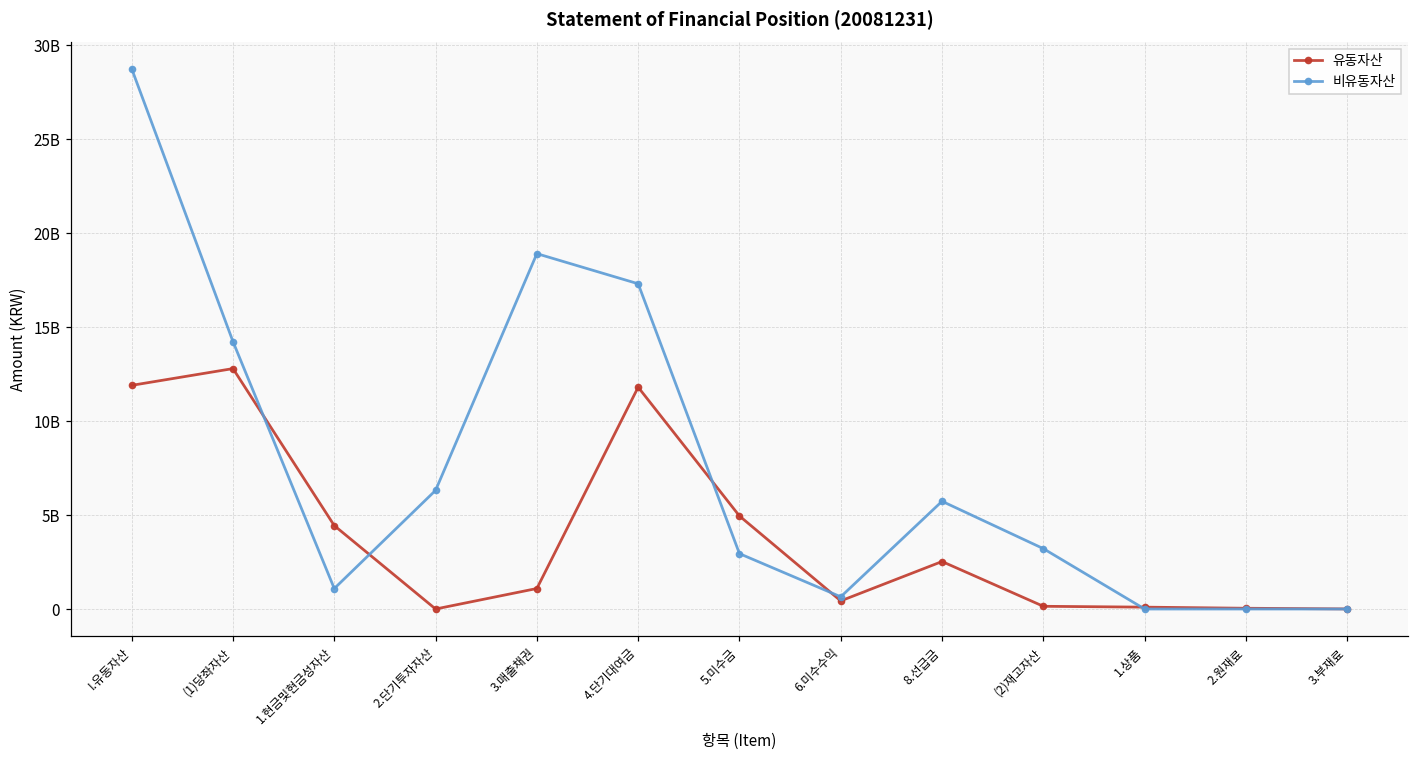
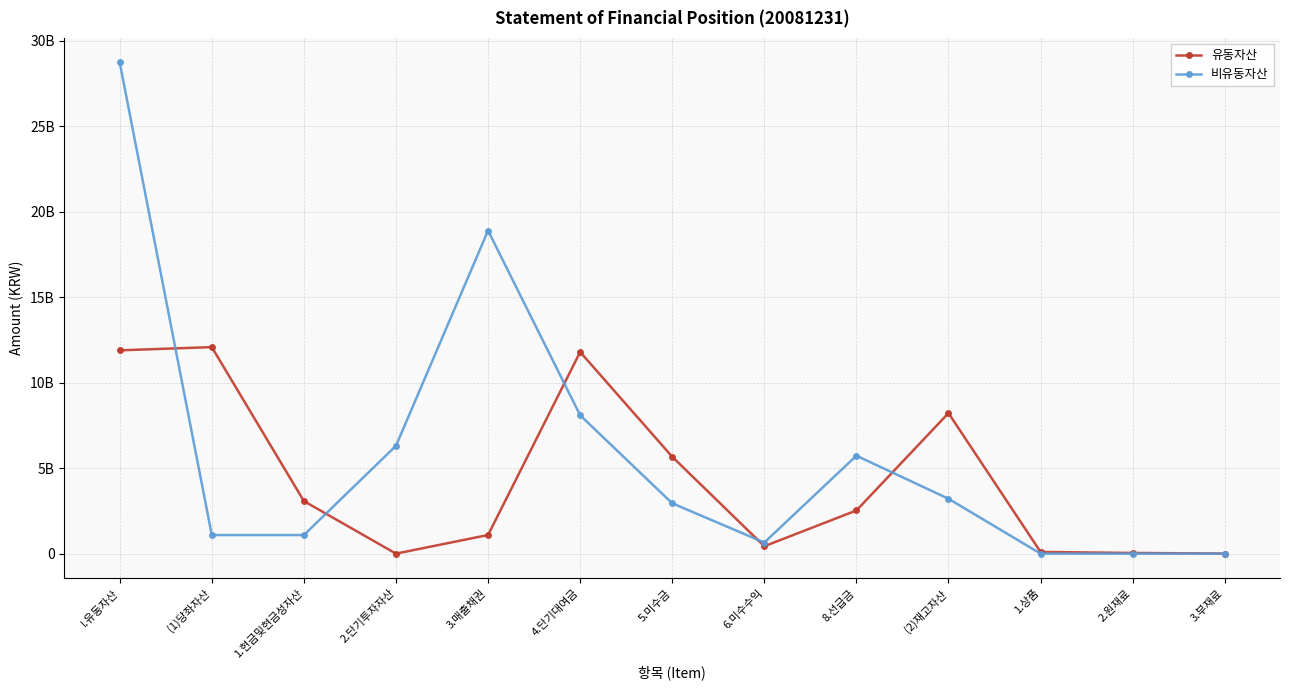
  {
    "유동자산": {
      "I.유동자산": 11900000000,
-     "(1)당좌자산": 12800000000,
-     "1.현금및현금성자산": 4400000000,
+     "(1)당좌자산": 12100000000,
+     "1.현금및현금성자산": 3100000000,
      "2.단기투자자산": 0,
      "3.매출채권": 1100000000,
      "4.단기대여금": 11800000000,
-     "5.미수금": 4900000000,
+     "5.미수금": 5700000000,
      "6.미수수익": 400000000,
      "8.선급금": 2500000000,
-     "(2)재고자산": 100000000
+     "(2)재고자산": 8200000000
    },
    "비유동자산": {
      "I.유동자산": 28700000000,
-     "(1)당좌자산": 14200000000,
+     "(1)당좌자산": 1100000000,
      "1.현금및현금성자산": 1100000000,
      "2.단기투자자산": 6300000000,
      "3.매출채권": 18900000000,
-     "4.단기대여금": 17300000000,
+     "4.단기대여금": 8100000000,
      "5.미수금": 2900000000,
      "6.미수수익": 600000000,
      "8.선급금": 5700000000,
      "(2)재고자산": 3200000000
    }
  }
